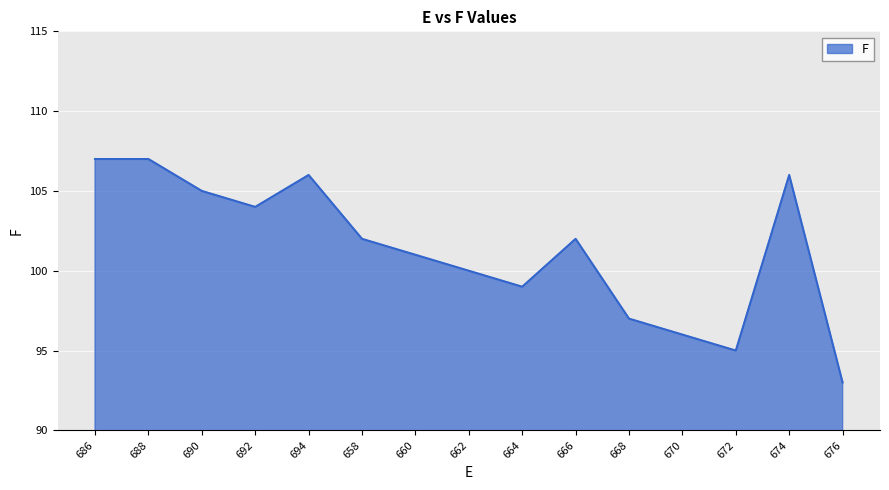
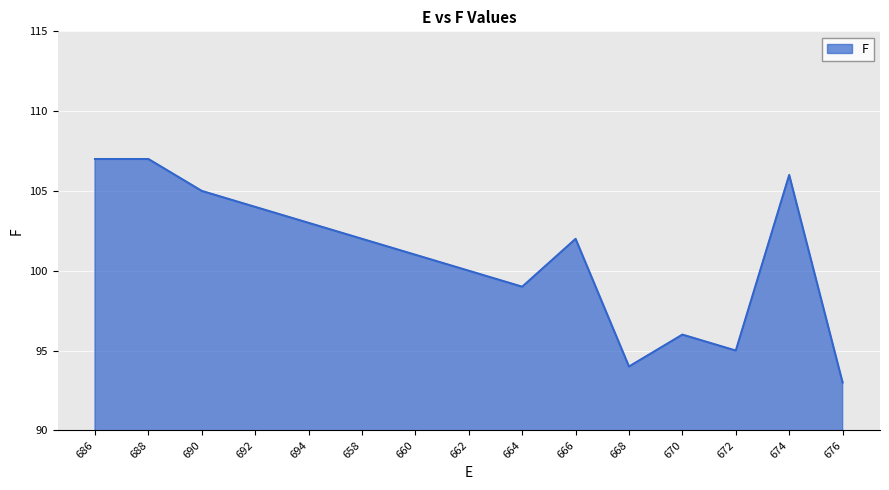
  {
    "686": 107,
    "688": 107,
    "690": 105,
    "692": 104,
-   "694": 106,
+   "694": 103,
    "658": 102,
    "660": 101,
    "662": 100,
    "664": 99,
    "666": 102,
-   "668": 97,
+   "668": 94,
    "670": 96,
    "672": 95,
    "674": 106,
    "676": 93
  }
